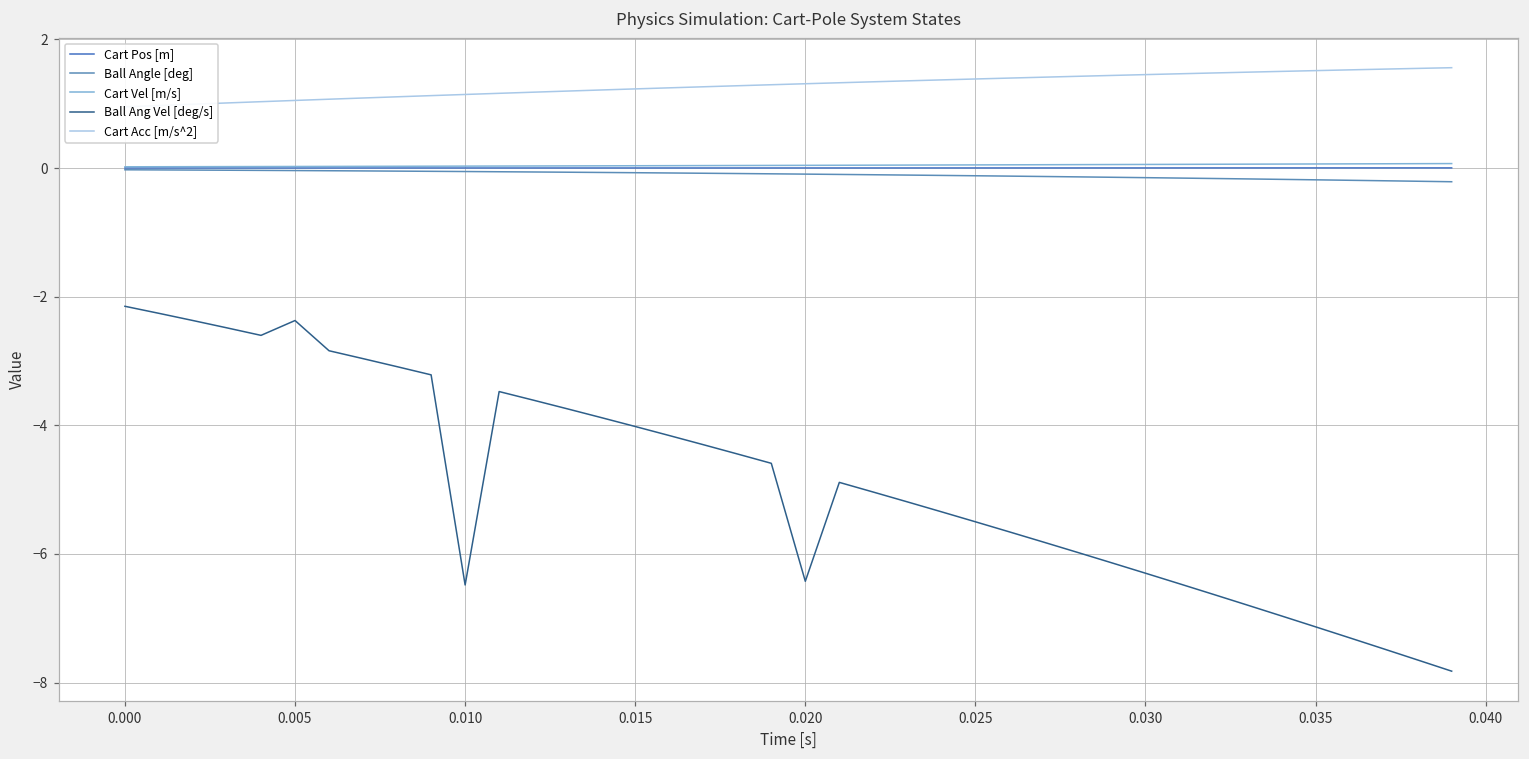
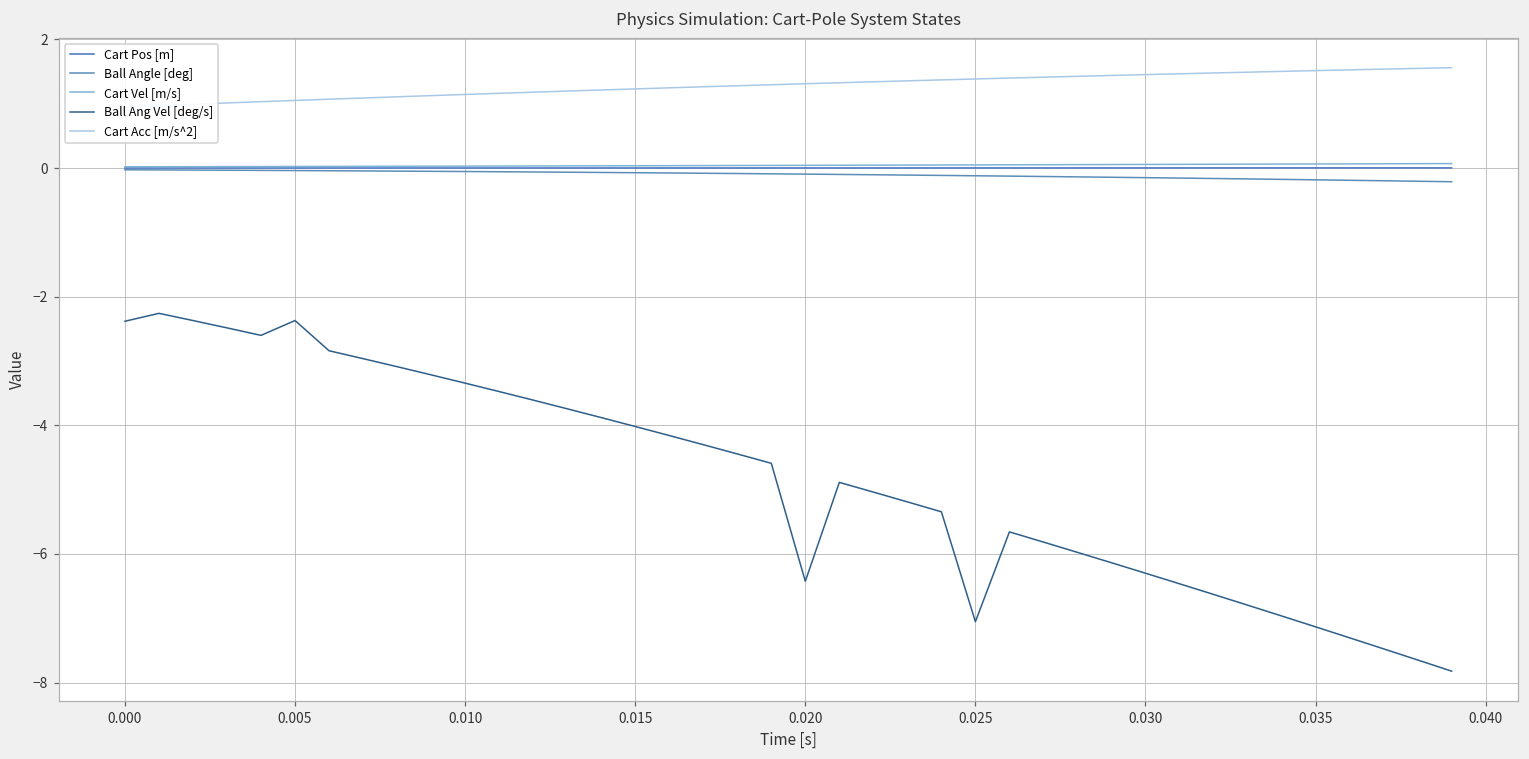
  {
    "Ball Ang Vel [deg/s]": {
-     "0.000": -2.1,
+     "0.000": -2.4,
      "0.005": -2.4,
-     "0.010": -6.5,
+     "0.010": -3.3,
      "0.015": -4.0,
      "0.020": -6.4,
-     "0.025": -5.5,
+     "0.025": -7.1,
      "0.030": -6.3,
      "0.035": -7.1
    }
  }
